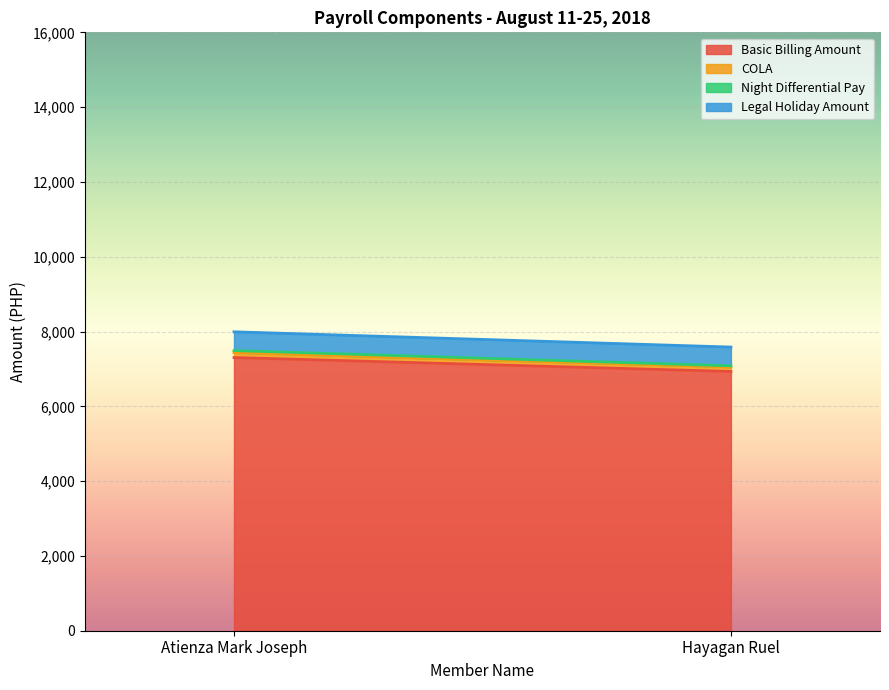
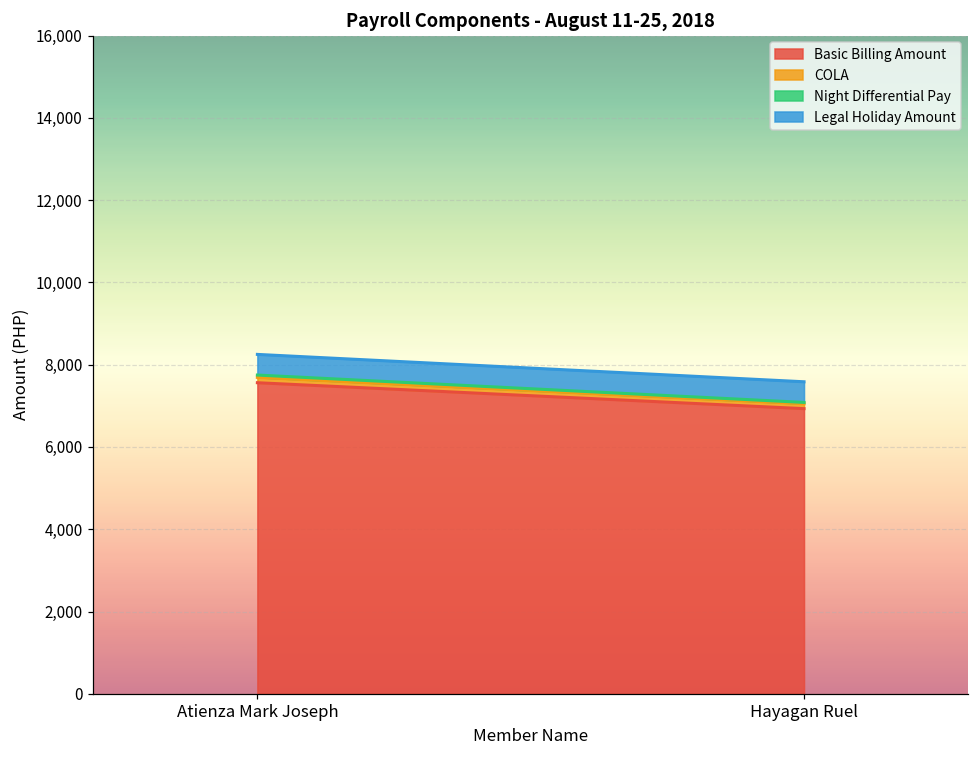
  {
    "Basic Billing Amount": {
-     "Atienza Mark Joseph": "7,300",
+     "Atienza Mark Joseph": "7,600",
      "Hayagan Ruel": "6,900"
    },
    "Legal Holiday Amount": {
      "Atienza Mark Joseph": "500",
      "Hayagan Ruel": "500"
    }
  }
